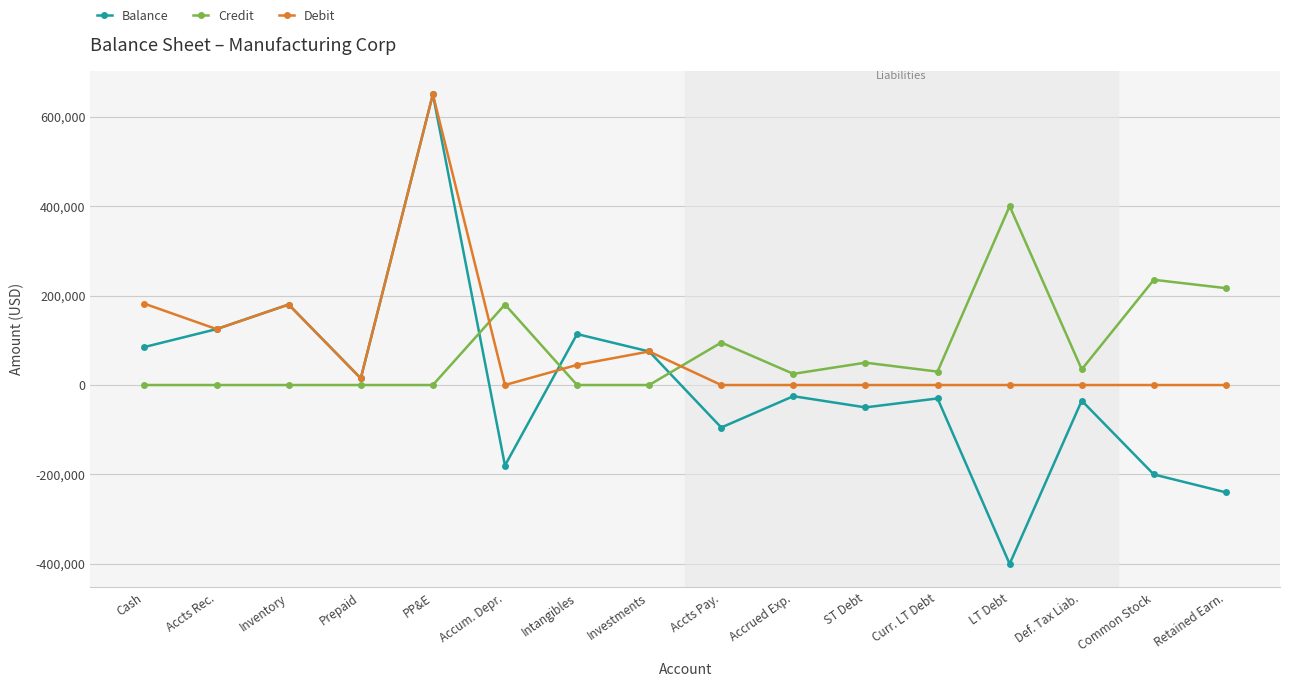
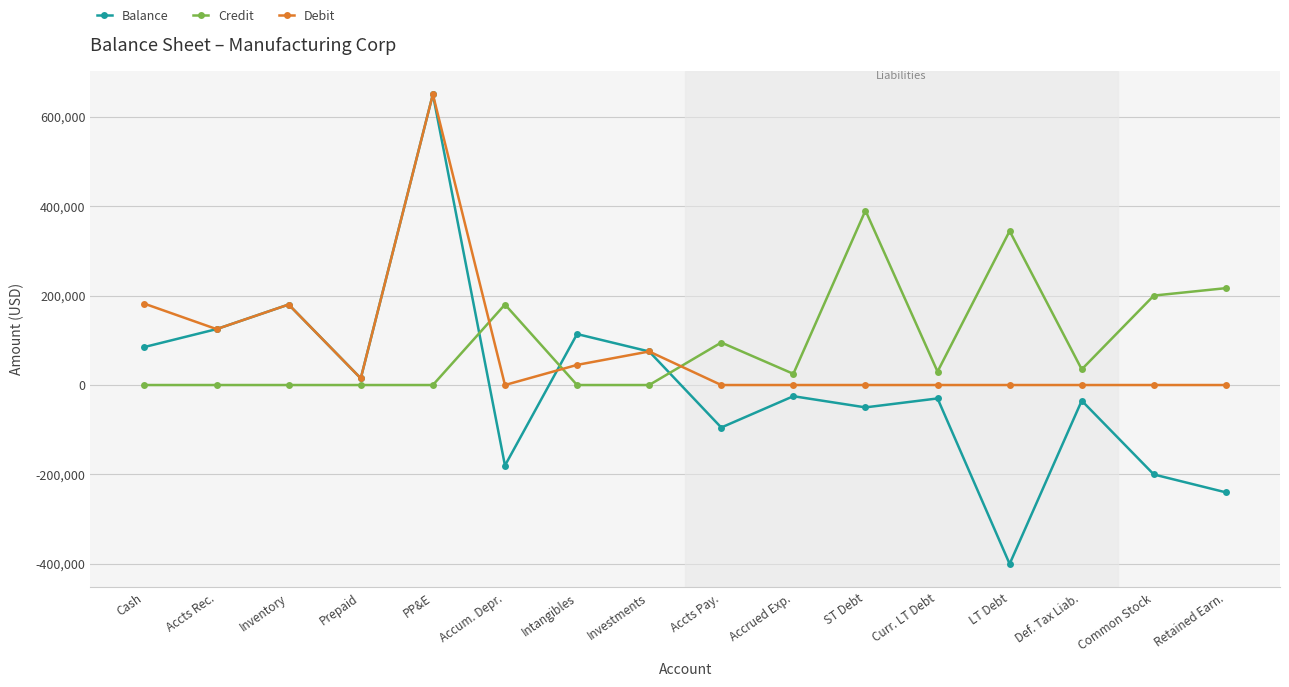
  {
    "Balance": {
      "Cash": "90,000",
      "Accum. Depr.": "-180,000",
      "Intangibles": "110,000",
      "Accts Pay.": "-100,000",
      "Accrued Exp.": "-30,000",
      "ST Debt": "-50,000",
      "Curr. LT Debt": "-30,000",
      "LT Debt": "-400,000",
      "Def. Tax Liab.": "-40,000",
      "Common Stock": "-200,000",
      "Retained Earn.": "-240,000"
    },
    "Credit": {
      "Cash": "0",
      "Accts Rec.": "0",
      "Inventory": "0",
      "Prepaid": "0",
      "PP&E": "0",
      "Accum. Depr.": "180,000",
      "Intangibles": "0",
      "Investments": "0",
      "Accts Pay.": "100,000",
      "Accrued Exp.": "30,000",
-     "ST Debt": "50,000",
+     "ST Debt": "390,000",
      "Curr. LT Debt": "30,000",
-     "LT Debt": "400,000",
+     "LT Debt": "340,000",
      "Def. Tax Liab.": "40,000",
-     "Common Stock": "240,000",
+     "Common Stock": "200,000",
      "Retained Earn.": "220,000"
    },
    "Debit": {
      "Cash": "180,000",
      "Accum. Depr.": "0",
      "Intangibles": "50,000",
      "Accts Pay.": "0",
      "Accrued Exp.": "0",
      "ST Debt": "0",
      "Curr. LT Debt": "0",
      "LT Debt": "0",
      "Def. Tax Liab.": "0",
      "Common Stock": "0",
      "Retained Earn.": "0"
    }
  }
